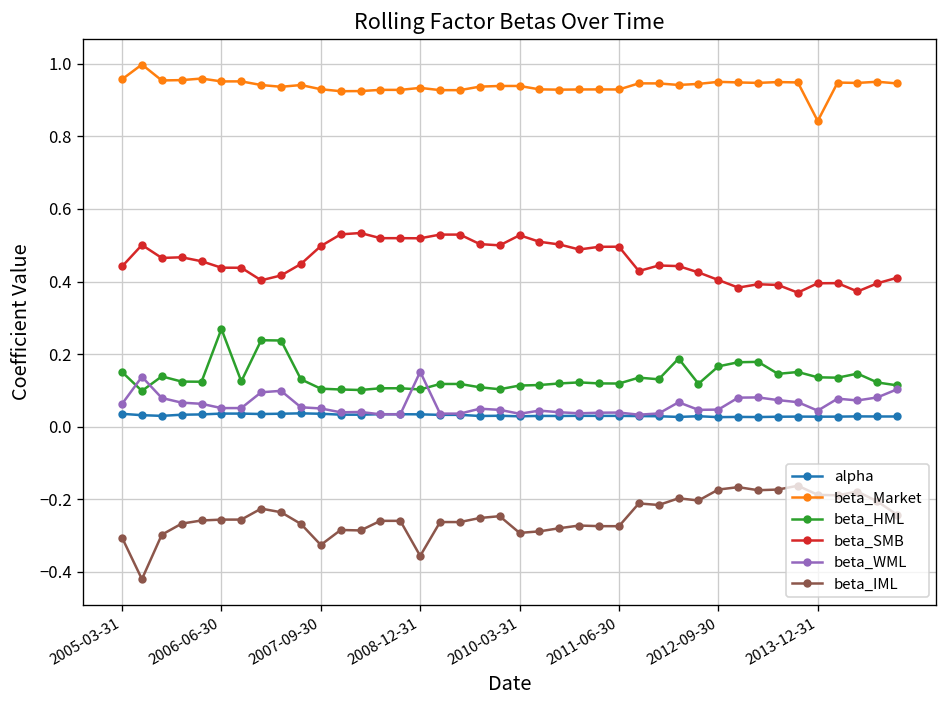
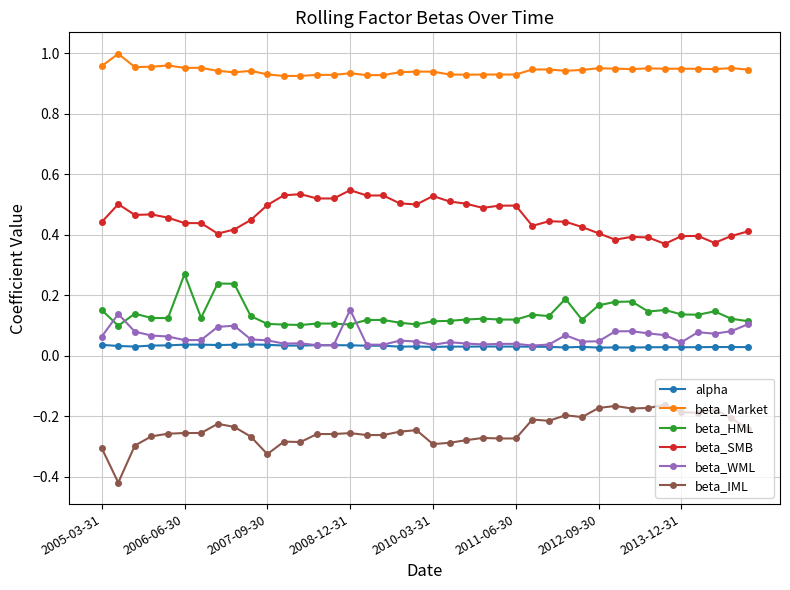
  {
    "alpha": {
      "2005-03-31": 0.04,
      "2006-06-30": 0.04,
      "2007-09-30": 0.04,
      "2008-12-31": 0.03,
      "2011-06-30": 0.03,
      "2012-09-30": 0.03,
      "2013-12-31": 0.03
    },
    "beta_Market": {
      "2005-03-31": 0.96,
      "2006-06-30": 0.95,
      "2007-09-30": 0.93,
      "2008-12-31": 0.93,
      "2010-03-31": 0.94,
      "2011-06-30": 0.93,
      "2012-09-30": 0.95,
-     "2013-12-31": 0.84
+     "2013-12-31": 0.95
    },
    "beta_HML": {
      "2005-03-31": 0.15,
      "2006-06-30": 0.27,
      "2007-09-30": 0.10,
      "2008-12-31": 0.10,
      "2010-03-31": 0.11,
      "2011-06-30": 0.12,
      "2012-09-30": 0.17,
      "2013-12-31": 0.14
    },
    "beta_SMB": {
      "2005-03-31": 0.44,
      "2006-06-30": 0.44,
      "2007-09-30": 0.50,
-     "2008-12-31": 0.52,
+     "2008-12-31": 0.55,
      "2010-03-31": 0.53,
      "2011-06-30": 0.50,
      "2012-09-30": 0.40,
      "2013-12-31": 0.40
    },
    "beta_WML": {
      "2005-03-31": 0.06,
      "2006-06-30": 0.05,
      "2007-09-30": 0.05,
      "2008-12-31": 0.15,
      "2011-06-30": 0.04,
      "2012-09-30": 0.05,
      "2013-12-31": 0.04
    },
    "beta_IML": {
      "2005-03-31": -0.31,
      "2006-06-30": -0.26,
      "2007-09-30": -0.33,
-     "2008-12-31": -0.36,
+     "2008-12-31": -0.26,
      "2010-03-31": -0.29,
      "2011-06-30": -0.27,
      "2012-09-30": -0.17
    }
  }
